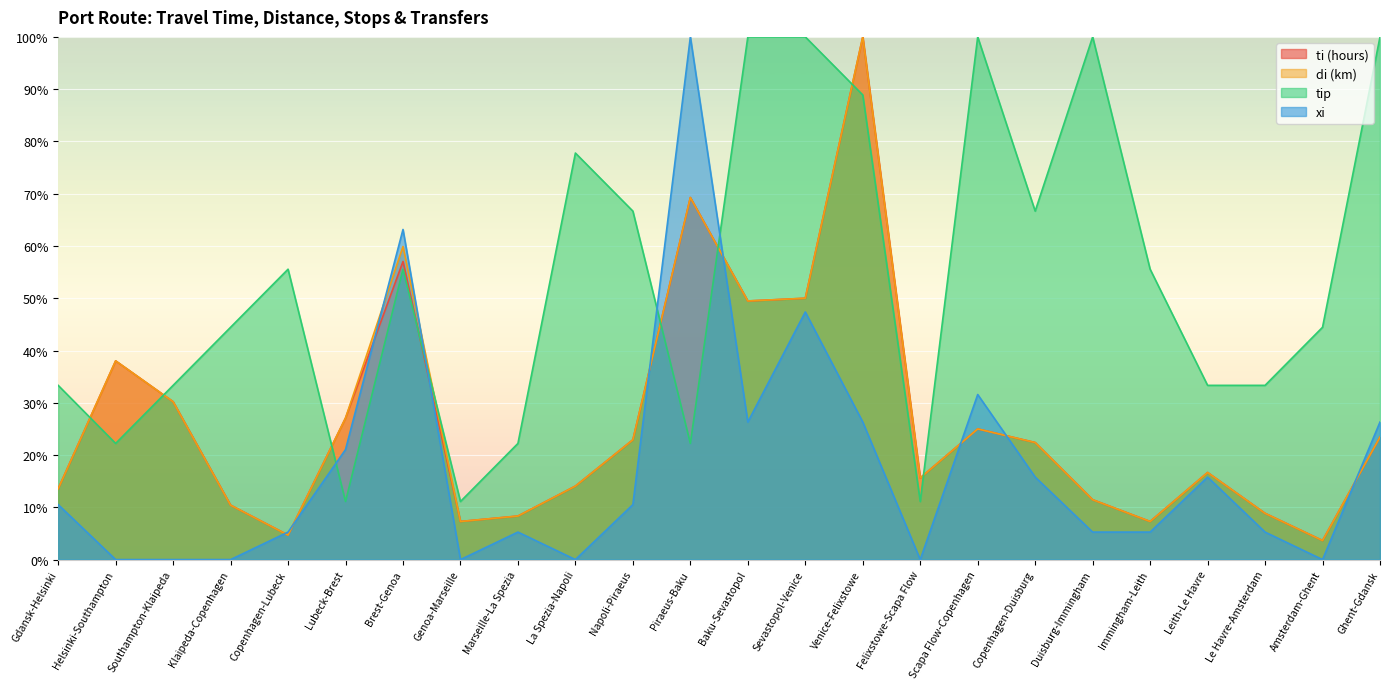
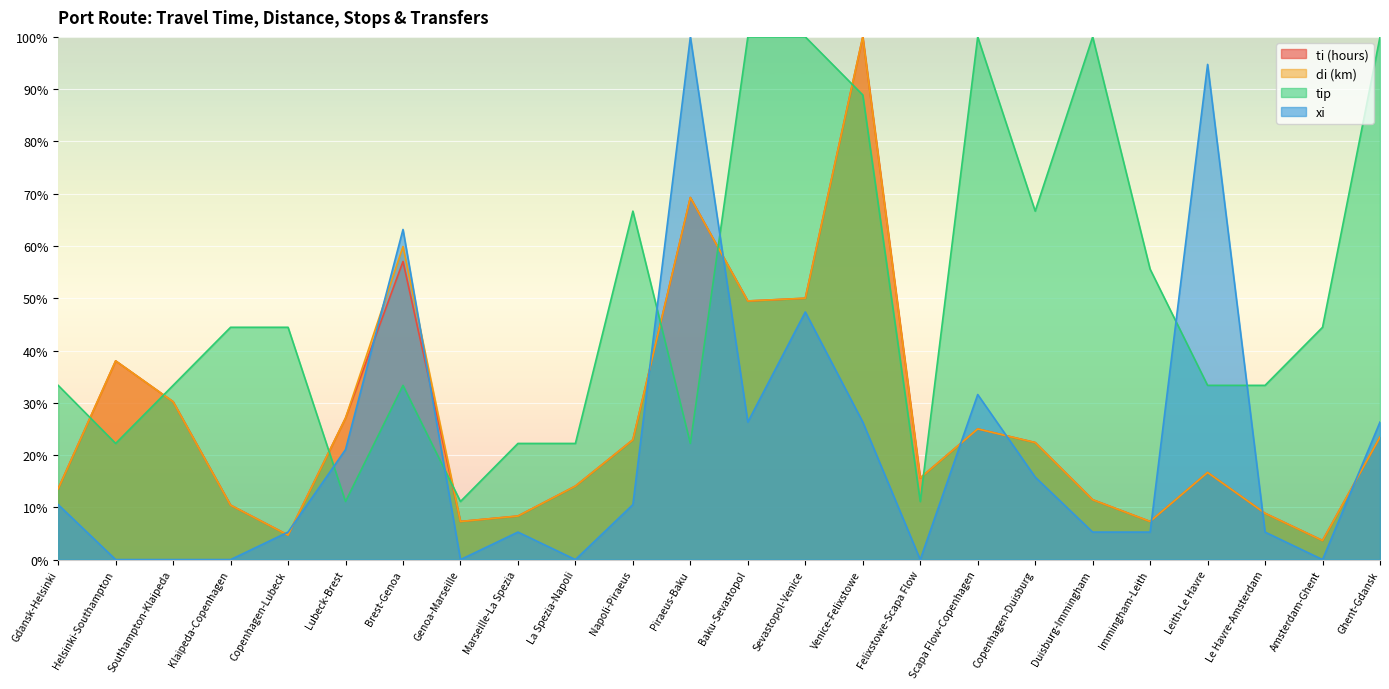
  {
    "ti (hours)": {
      "Brest-Genoa": "57%"
    },
    "di (km)": {
      "Brest-Genoa": "60%"
    },
    "tip": {
      "Gdansk-Helsinki": "33%",
      "Helsinki-Southampton": "22%",
      "Southampton-Klaipeda": "33%",
      "Klaipeda-Copenhagen": "44%",
-     "Copenhagen-Lubeck": "56%",
+     "Copenhagen-Lubeck": "44%",
      "Lubeck-Brest": "11%",
-     "Brest-Genoa": "56%",
+     "Brest-Genoa": "33%",
      "Genoa-Marseille": "11%",
      "Marseille-La Spezia": "22%",
-     "La Spezia-Napoli": "78%",
+     "La Spezia-Napoli": "22%",
      "Napoli-Piraeus": "67%",
      "Piraeus-Baku": "22%",
      "Baku-Sevastopol": "100%",
      "Sevastopol-Venice": "100%",
      "Venice-Felixstowe": "89%",
      "Felixstowe-Scapa Flow": "11%",
      "Scapa Flow-Copenhagen": "100%",
      "Copenhagen-Duisburg": "67%",
      "Duisburg-Immingham": "100%",
      "Immingham-Leith": "56%",
      "Leith-Le Havre": "33%",
      "Le Havre-Amsterdam": "33%",
      "Amsterdam-Ghent": "44%",
      "Ghent-Gdansk": "100%"
    },
    "xi": {
      "Gdansk-Helsinki": "11%",
      "Helsinki-Southampton": "0%",
      "Southampton-Klaipeda": "0%",
      "Klaipeda-Copenhagen": "0%",
      "Copenhagen-Lubeck": "5%",
      "Lubeck-Brest": "21%",
      "Brest-Genoa": "63%",
      "Genoa-Marseille": "0%",
      "Marseille-La Spezia": "5%",
      "La Spezia-Napoli": "0%",
      "Napoli-Piraeus": "11%",
      "Piraeus-Baku": "100%",
      "Baku-Sevastopol": "26%",
      "Sevastopol-Venice": "47%",
      "Venice-Felixstowe": "26%",
      "Felixstowe-Scapa Flow": "0%",
      "Scapa Flow-Copenhagen": "32%",
      "Copenhagen-Duisburg": "16%",
      "Duisburg-Immingham": "5%",
      "Immingham-Leith": "5%",
-     "Leith-Le Havre": "16%",
+     "Leith-Le Havre": "95%",
      "Le Havre-Amsterdam": "5%",
      "Amsterdam-Ghent": "0%",
      "Ghent-Gdansk": "26%"
    }
  }
